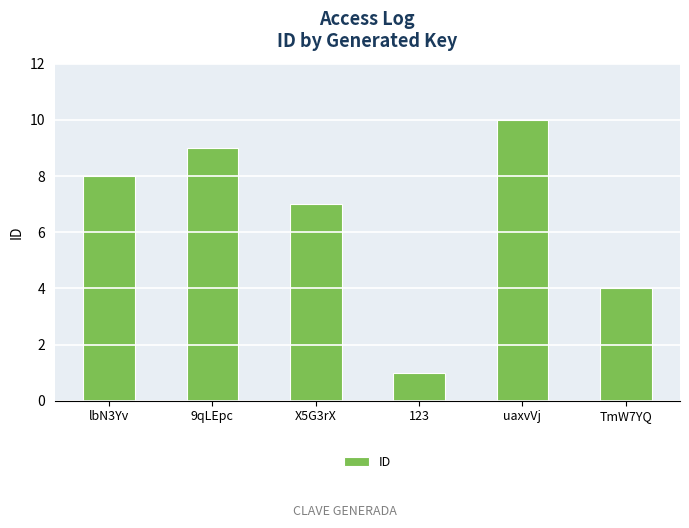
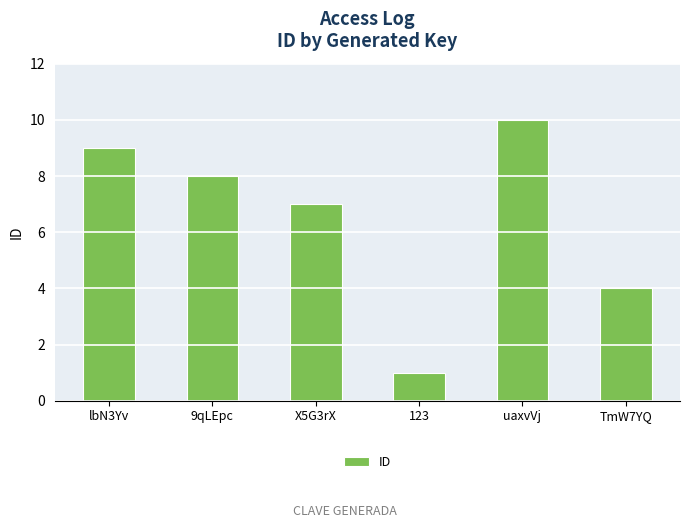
  {
-   "lbN3Yv": 8,
-   "9qLEpc": 9,
+   "lbN3Yv": 9,
+   "9qLEpc": 8,
    "X5G3rX": 7,
    "123": 1,
    "uaxvVj": 10,
    "TmW7YQ": 4
  }
